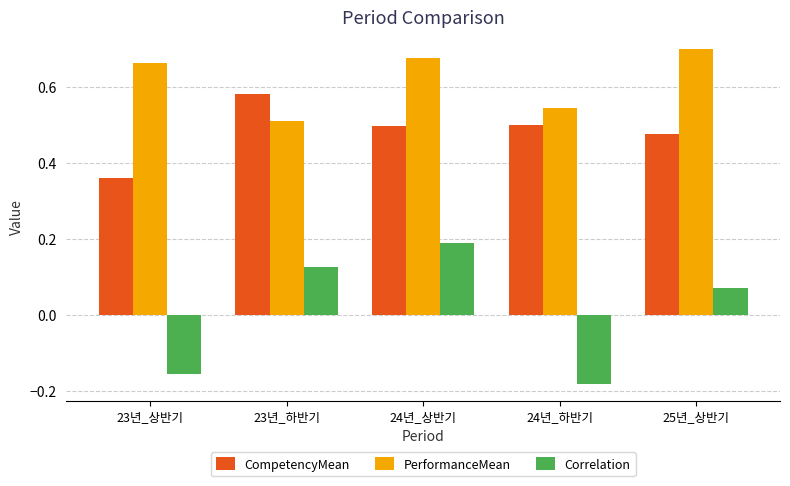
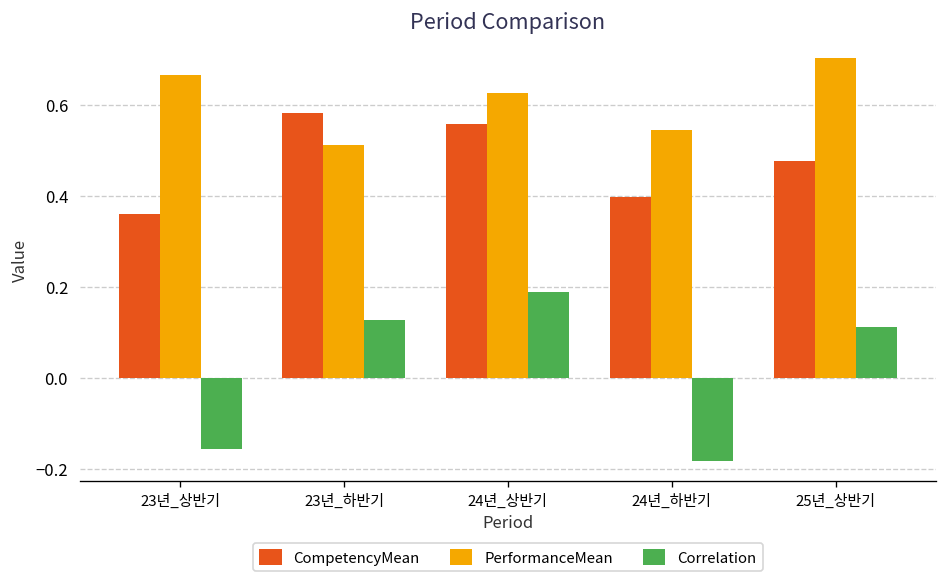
  {
    "CompetencyMean": {
      "23년_상반기": 0.36,
      "23년_하반기": 0.58,
-     "24년_상반기": 0.50,
-     "24년_하반기": 0.50,
+     "24년_상반기": 0.56,
+     "24년_하반기": 0.40,
      "25년_상반기": 0.48
    },
    "PerformanceMean": {
      "23년_상반기": 0.67,
      "23년_하반기": 0.51,
-     "24년_상반기": 0.68,
+     "24년_상반기": 0.63,
      "24년_하반기": 0.54,
      "25년_상반기": 0.70
    },
    "Correlation": {
      "23년_상반기": -0.16,
      "23년_하반기": 0.13,
      "24년_상반기": 0.19,
      "24년_하반기": -0.18,
-     "25년_상반기": 0.07
+     "25년_상반기": 0.11
    }
  }
